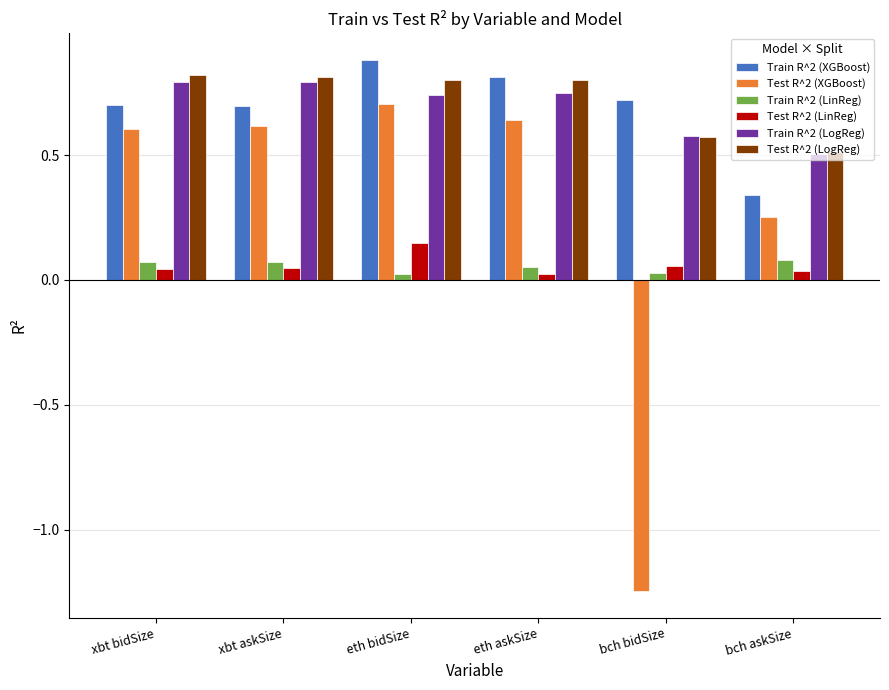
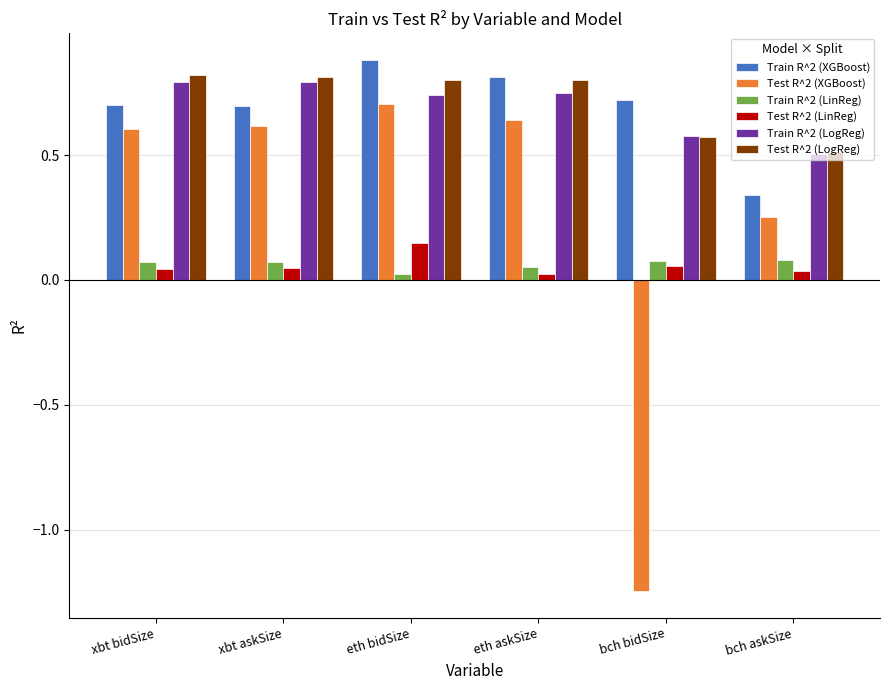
  {
    "Train R^2 (XGBoost)": {
      "xbt bidSize": 0.70,
      "xbt askSize": 0.69,
      "eth bidSize": 0.88,
      "eth askSize": 0.81,
      "bch bidSize": 0.72,
      "bch askSize": 0.34
    },
    "Test R^2 (XGBoost)": {
      "xbt bidSize": 0.61,
      "xbt askSize": 0.61,
      "eth bidSize": 0.70,
      "eth askSize": 0.64,
      "bch bidSize": -1.25,
      "bch askSize": 0.25
    },
    "Train R^2 (LinReg)": {
      "xbt bidSize": 0.07,
      "xbt askSize": 0.07,
      "eth bidSize": 0.02,
      "eth askSize": 0.05,
-     "bch bidSize": 0.03,
+     "bch bidSize": 0.08,
      "bch askSize": 0.08
    },
    "Test R^2 (LinReg)": {
      "xbt bidSize": 0.04,
      "xbt askSize": 0.05,
      "eth bidSize": 0.15,
      "eth askSize": 0.02,
      "bch bidSize": 0.05,
      "bch askSize": 0.04
    },
    "Train R^2 (LogReg)": {
      "xbt bidSize": 0.79,
      "xbt askSize": 0.79,
      "eth bidSize": 0.74,
      "eth askSize": 0.75,
      "bch bidSize": 0.57
    },
    "Test R^2 (LogReg)": {
      "xbt bidSize": 0.82,
      "xbt askSize": 0.81,
      "eth bidSize": 0.80,
      "eth askSize": 0.80,
      "bch bidSize": 0.57
    }
  }
